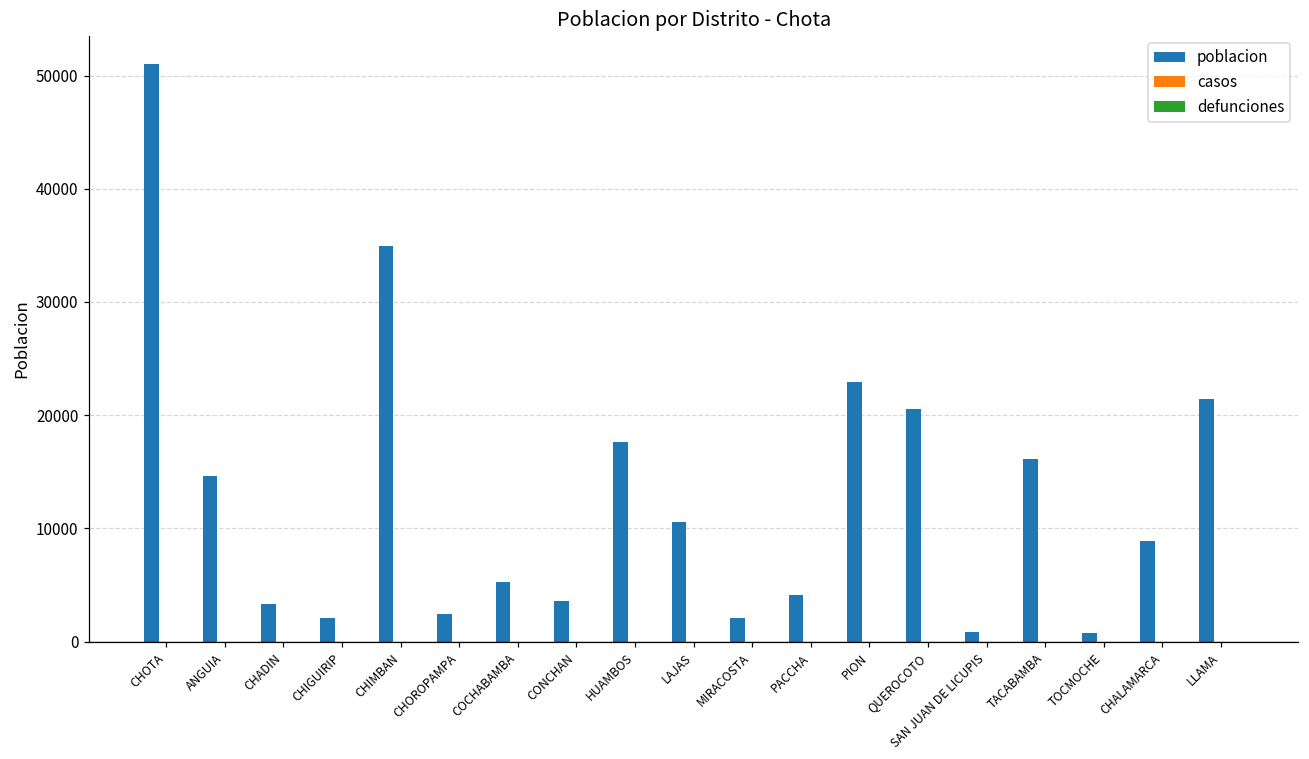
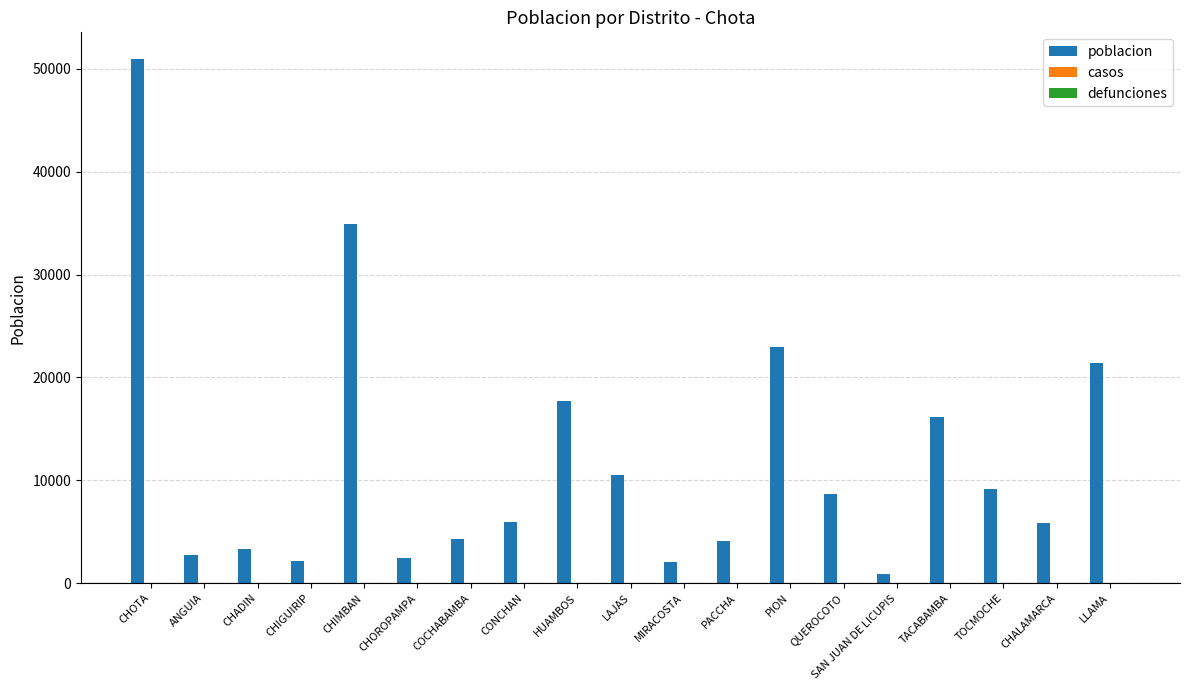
  {
    "poblacion": {
      "CHOTA": 51000,
-     "ANGUIA": 14600,
+     "ANGUIA": 2800,
      "CHADIN": 3300,
      "CHIGUIRIP": 2100,
      "CHIMBAN": 34900,
      "CHOROPAMPA": 2500,
-     "COCHABAMBA": 5200,
-     "CONCHAN": 3600,
+     "COCHABAMBA": 4300,
+     "CONCHAN": 5900,
      "HUAMBOS": 17700,
      "LAJAS": 10600,
      "MIRACOSTA": 2100,
      "PACCHA": 4100,
      "PION": 22900,
-     "QUEROCOTO": 20500,
+     "QUEROCOTO": 8600,
      "SAN JUAN DE LICUPIS": 900,
      "TACABAMBA": 16100,
-     "TOCMOCHE": 700,
-     "CHALAMARCA": 8800,
+     "TOCMOCHE": 9100,
+     "CHALAMARCA": 5800,
      "LLAMA": 21400
    },
    "casos": {
      "CHOTA": 0,
      "ANGUIA": 0,
      "CHADIN": 0,
      "CHIGUIRIP": 0,
      "CHIMBAN": 0,
      "CHOROPAMPA": 0,
      "COCHABAMBA": 0,
      "CONCHAN": 0,
      "HUAMBOS": 0,
      "LAJAS": 0,
      "MIRACOSTA": 0,
      "PACCHA": 0,
      "PION": 0,
      "QUEROCOTO": 0,
      "SAN JUAN DE LICUPIS": 0,
      "TACABAMBA": 0,
      "TOCMOCHE": 0,
      "CHALAMARCA": 0,
      "LLAMA": 0
    },
    "defunciones": {
      "CHOTA": 0,
      "ANGUIA": 0,
      "CHADIN": 0,
      "CHIGUIRIP": 0,
      "CHIMBAN": 0,
      "CHOROPAMPA": 0,
      "COCHABAMBA": 0,
      "CONCHAN": 0,
      "HUAMBOS": 0,
      "LAJAS": 0,
      "MIRACOSTA": 0,
      "PACCHA": 0,
      "PION": 0,
      "QUEROCOTO": 0,
      "SAN JUAN DE LICUPIS": 0,
      "TACABAMBA": 0,
      "TOCMOCHE": 0,
      "CHALAMARCA": 0,
      "LLAMA": 0
    }
  }
